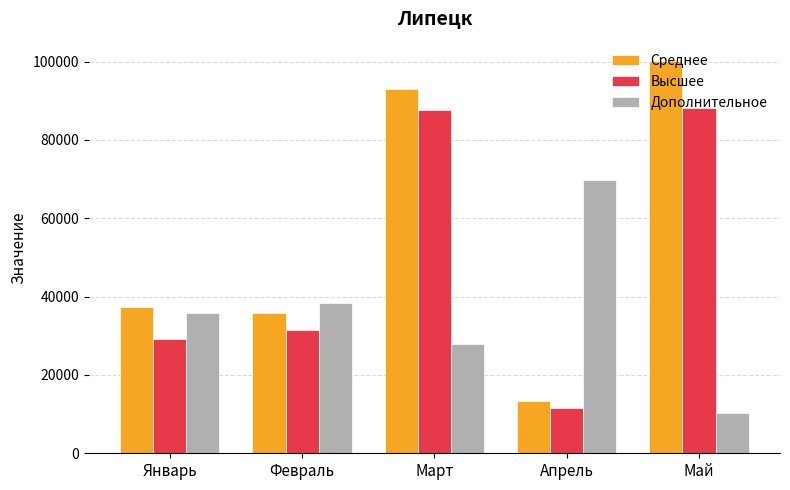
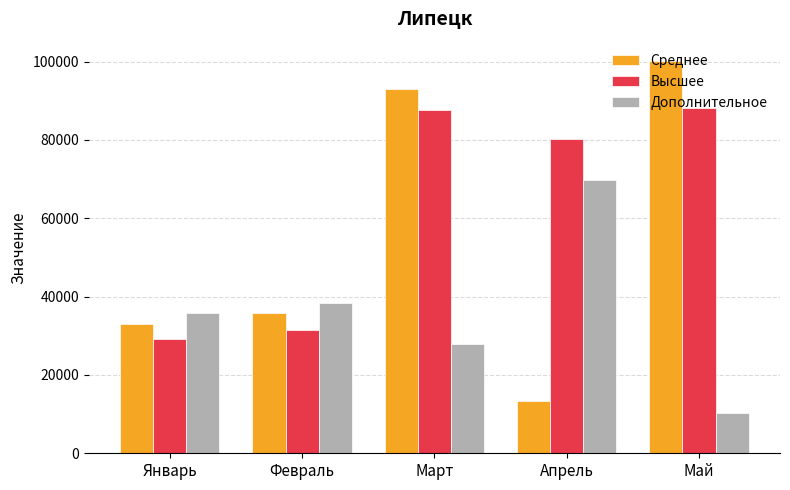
  {
    "Среднее": {
-     "Январь": 37000,
+     "Январь": 33000,
      "Февраль": 36000,
      "Март": 93000,
      "Апрель": 13000,
      "Май": 100000
    },
    "Высшее": {
      "Январь": 29000,
      "Февраль": 32000,
      "Март": 88000,
-     "Апрель": 12000,
+     "Апрель": 80000,
      "Май": 88000
    },
    "Дополнительное": {
      "Январь": 36000,
      "Февраль": 38000,
      "Март": 28000,
      "Апрель": 70000,
      "Май": 10000
    }
  }
